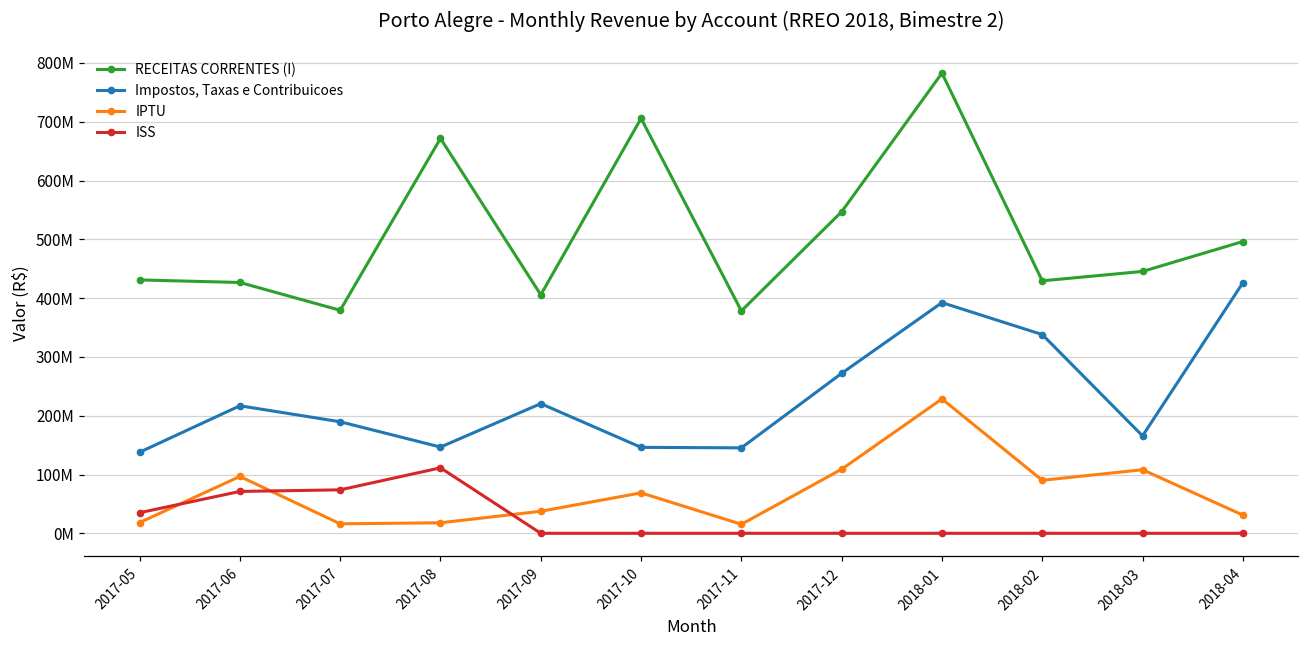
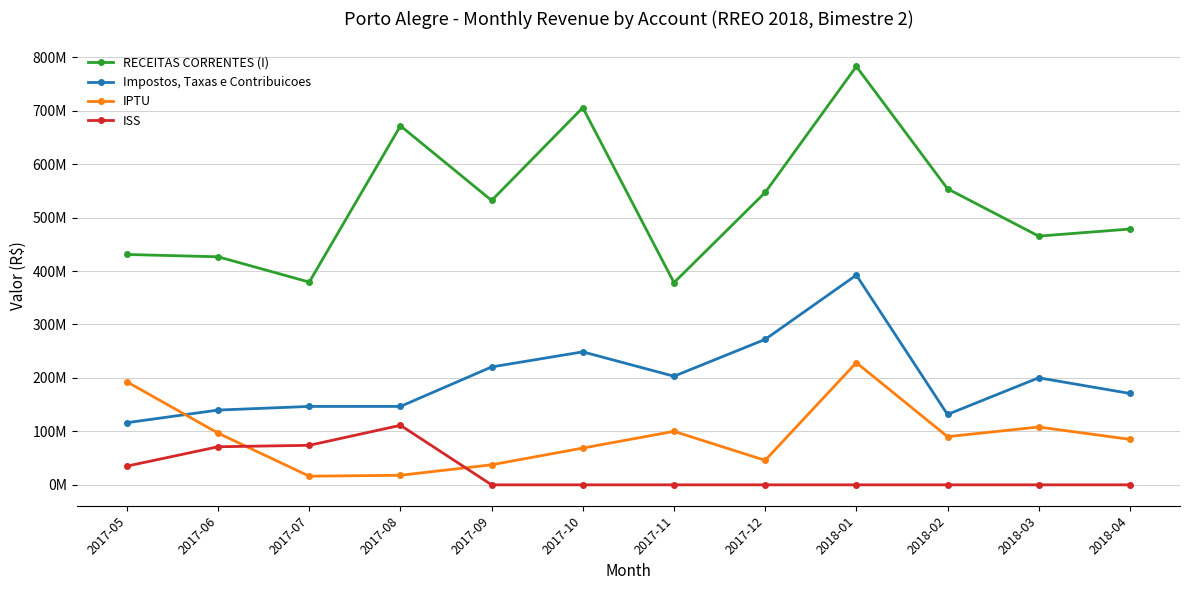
  {
    "RECEITAS CORRENTES (I)": {
      "2017-05": 430000000,
      "2017-06": 430000000,
      "2017-07": 380000000,
      "2017-08": 670000000,
-     "2017-09": 410000000,
+     "2017-09": 530000000,
      "2017-10": 710000000,
      "2017-11": 380000000,
      "2017-12": 550000000,
      "2018-01": 780000000,
-     "2018-02": 430000000,
-     "2018-03": 450000000,
-     "2018-04": 500000000
+     "2018-02": 550000000,
+     "2018-03": 470000000,
+     "2018-04": 480000000
    },
    "Impostos, Taxas e Contribuicoes": {
-     "2017-05": 140000000,
-     "2017-06": 220000000,
-     "2017-07": 190000000,
+     "2017-05": 120000000,
+     "2017-06": 140000000,
+     "2017-07": 150000000,
      "2017-08": 150000000,
      "2017-09": 220000000,
-     "2017-10": 150000000,
-     "2017-11": 150000000,
+     "2017-10": 250000000,
+     "2017-11": 200000000,
      "2017-12": 270000000,
      "2018-01": 390000000,
-     "2018-02": 340000000,
-     "2018-03": 170000000,
-     "2018-04": 430000000
+     "2018-02": 130000000,
+     "2018-03": 200000000,
+     "2018-04": 170000000
    },
    "IPTU": {
-     "2017-05": 20000000,
+     "2017-05": 190000000,
      "2017-06": 100000000,
      "2017-07": 20000000,
      "2017-08": 20000000,
      "2017-09": 40000000,
      "2017-10": 70000000,
-     "2017-11": 20000000,
-     "2017-12": 110000000,
+     "2017-11": 100000000,
+     "2017-12": 50000000,
      "2018-01": 230000000,
      "2018-02": 90000000,
      "2018-03": 110000000,
-     "2018-04": 30000000
+     "2018-04": 90000000
    },
    "ISS": {
      "2017-05": 40000000,
      "2017-06": 70000000,
      "2017-07": 70000000,
      "2017-08": 110000000,
      "2017-09": 0,
      "2017-10": 0,
      "2017-11": 0,
      "2017-12": 0,
      "2018-01": 0,
      "2018-02": 0,
      "2018-03": 0,
      "2018-04": 0
    }
  }
